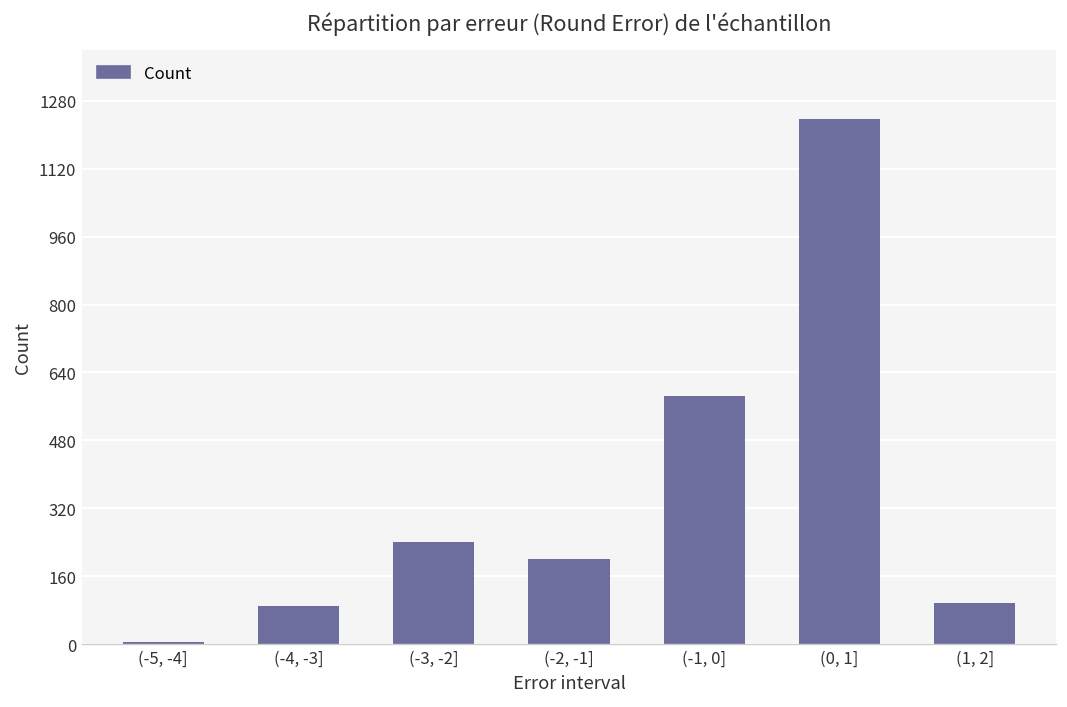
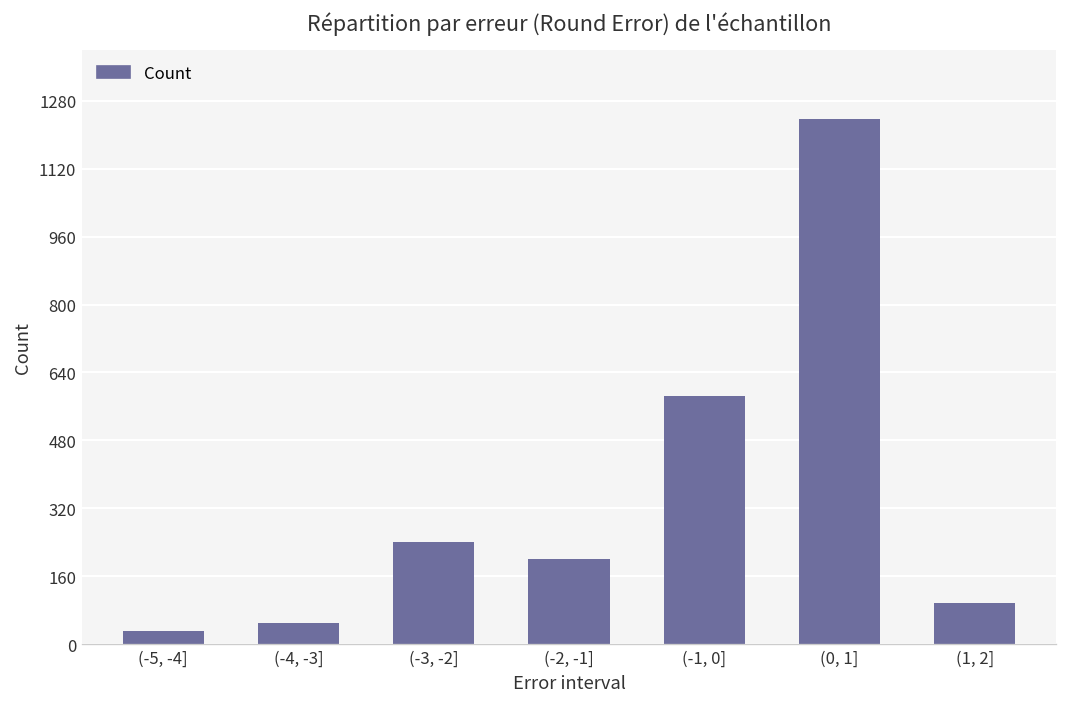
  {
-   "(-5, -4]": 10,
-   "(-4, -3]": 90,
+   "(-5, -4]": 30,
+   "(-4, -3]": 50,
    "(-3, -2]": 240,
    "(-2, -1]": 200,
    "(-1, 0]": 590,
    "(0, 1]": 1240,
    "(1, 2]": 100
  }
